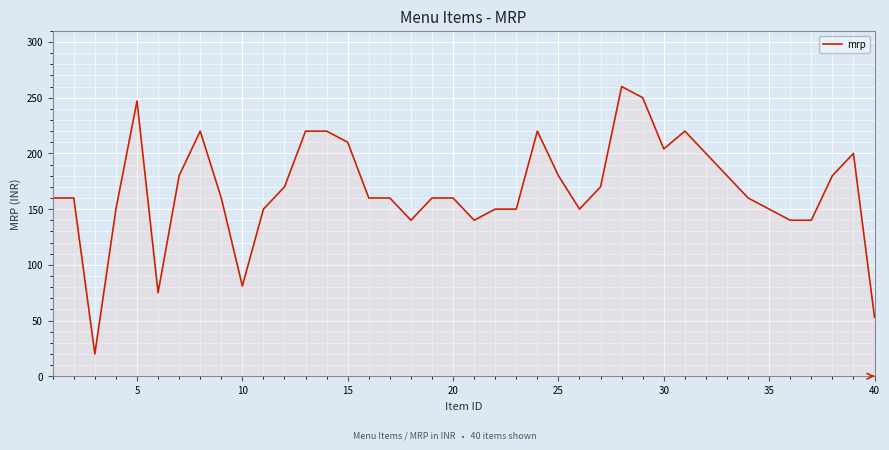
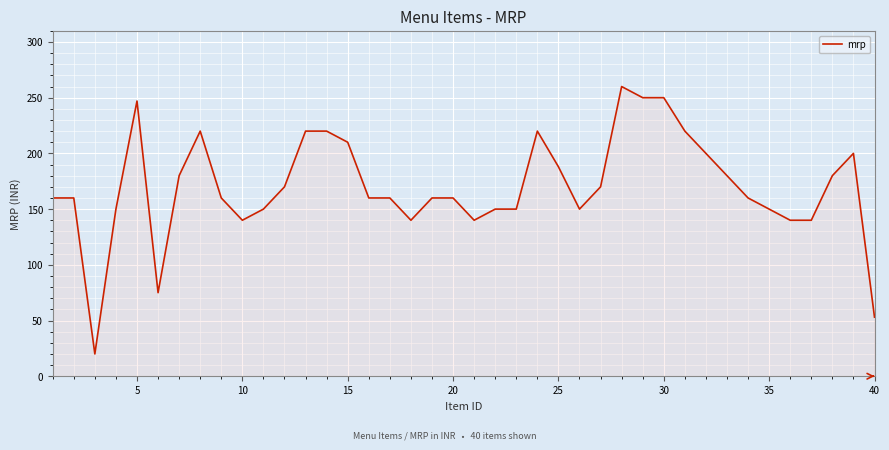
  {
    "5": 247,
-   "10": 81,
+   "10": 140,
    "15": 210,
    "20": 160,
-   "25": 180,
-   "30": 204,
+   "25": 188,
+   "30": 250,
    "35": 150,
    "40": 53
  }
